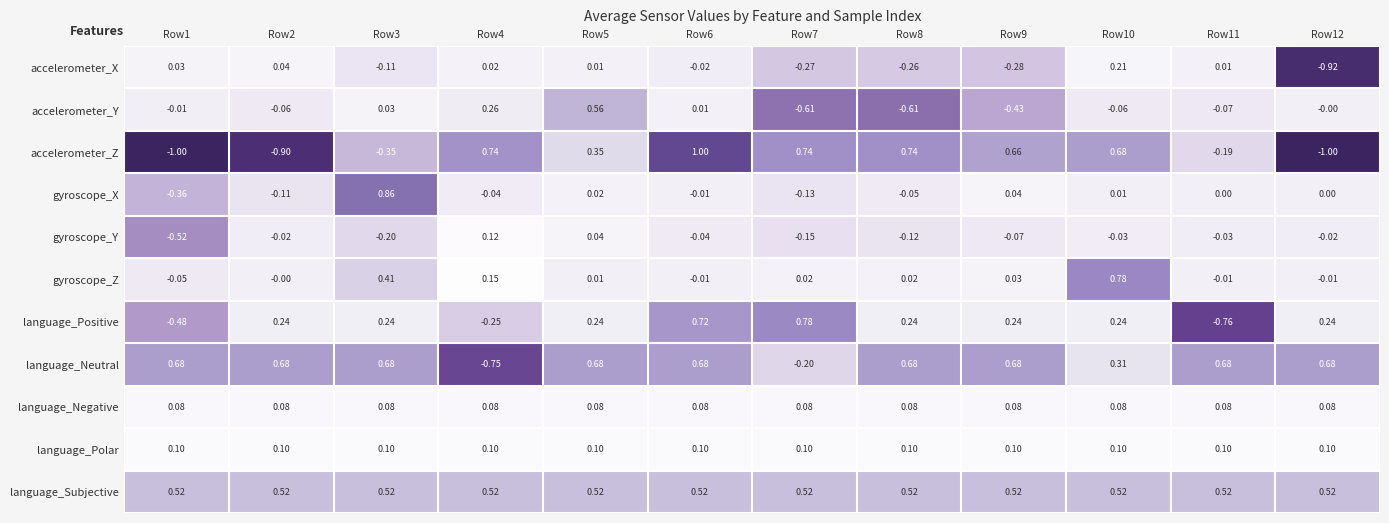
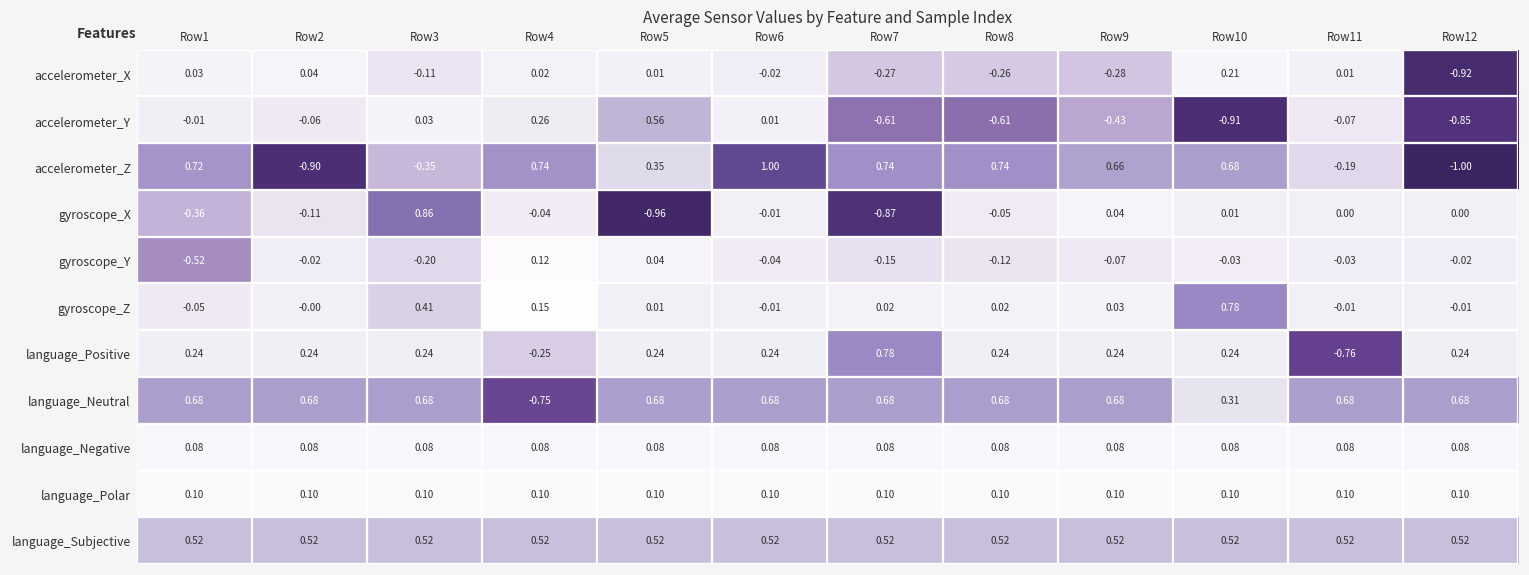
  {
    "accelerometer_X": {
      "Row1": 0.03,
      "Row2": 0.04,
      "Row3": -0.11,
      "Row4": 0.02,
      "Row5": 0.01,
      "Row6": -0.02,
      "Row7": -0.27,
      "Row8": -0.26,
      "Row9": -0.28,
      "Row10": 0.21,
      "Row11": 0.01,
      "Row12": -0.92
    },
    "accelerometer_Y": {
      "Row1": -0.01,
      "Row2": -0.06,
      "Row3": 0.03,
      "Row4": 0.26,
      "Row5": 0.56,
      "Row6": 0.01,
      "Row7": -0.61,
      "Row8": -0.61,
      "Row9": -0.43,
-     "Row10": -0.06,
+     "Row10": -0.91,
      "Row11": -0.07,
-     "Row12": -0.00
+     "Row12": -0.85
    },
    "accelerometer_Z": {
-     "Row1": -1.00,
+     "Row1": 0.72,
      "Row2": -0.90,
      "Row3": -0.35,
      "Row4": 0.74,
      "Row5": 0.35,
      "Row6": 1.00,
      "Row7": 0.74,
      "Row8": 0.74,
      "Row9": 0.66,
      "Row10": 0.68,
      "Row11": -0.19,
      "Row12": -1.00
    },
    "gyroscope_X": {
      "Row1": -0.36,
      "Row2": -0.11,
      "Row3": 0.86,
      "Row4": -0.04,
-     "Row5": 0.02,
+     "Row5": -0.96,
      "Row6": -0.01,
-     "Row7": -0.13,
+     "Row7": -0.87,
      "Row8": -0.05,
      "Row9": 0.04,
      "Row10": 0.01,
      "Row11": 0.00,
      "Row12": 0.00
    },
    "gyroscope_Y": {
      "Row1": -0.52,
      "Row2": -0.02,
      "Row3": -0.20,
      "Row4": 0.12,
      "Row5": 0.04,
      "Row6": -0.04,
      "Row7": -0.15,
      "Row8": -0.12,
      "Row9": -0.07,
      "Row10": -0.03,
      "Row11": -0.03,
      "Row12": -0.02
    },
    "gyroscope_Z": {
      "Row1": -0.05,
      "Row2": -0.00,
      "Row3": 0.41,
      "Row4": 0.15,
      "Row5": 0.01,
      "Row6": -0.01,
      "Row7": 0.02,
      "Row8": 0.02,
      "Row9": 0.03,
      "Row10": 0.78,
      "Row11": -0.01,
      "Row12": -0.01
    },
    "language_Positive": {
-     "Row1": -0.48,
+     "Row1": 0.24,
      "Row2": 0.24,
      "Row3": 0.24,
      "Row4": -0.25,
      "Row5": 0.24,
-     "Row6": 0.72,
+     "Row6": 0.24,
      "Row7": 0.78,
      "Row8": 0.24,
      "Row9": 0.24,
      "Row10": 0.24,
      "Row11": -0.76,
      "Row12": 0.24
    },
    "language_Neutral": {
      "Row1": 0.68,
      "Row2": 0.68,
      "Row3": 0.68,
      "Row4": -0.75,
      "Row5": 0.68,
      "Row6": 0.68,
-     "Row7": -0.20,
+     "Row7": 0.68,
      "Row8": 0.68,
      "Row9": 0.68,
      "Row10": 0.31,
      "Row11": 0.68,
      "Row12": 0.68
    },
    "language_Negative": {
      "Row1": 0.08,
      "Row2": 0.08,
      "Row3": 0.08,
      "Row4": 0.08,
      "Row5": 0.08,
      "Row6": 0.08,
      "Row7": 0.08,
      "Row8": 0.08,
      "Row9": 0.08,
      "Row10": 0.08,
      "Row11": 0.08,
      "Row12": 0.08
    },
    "language_Polar": {
      "Row1": 0.10,
      "Row2": 0.10,
      "Row3": 0.10,
      "Row4": 0.10,
      "Row5": 0.10,
      "Row6": 0.10,
      "Row7": 0.10,
      "Row8": 0.10,
      "Row9": 0.10,
      "Row10": 0.10,
      "Row11": 0.10,
      "Row12": 0.10
    },
    "language_Subjective": {
      "Row1": 0.52,
      "Row2": 0.52,
      "Row3": 0.52,
      "Row4": 0.52,
      "Row5": 0.52,
      "Row6": 0.52,
      "Row7": 0.52,
      "Row8": 0.52,
      "Row9": 0.52,
      "Row10": 0.52,
      "Row11": 0.52,
      "Row12": 0.52
    }
  }
